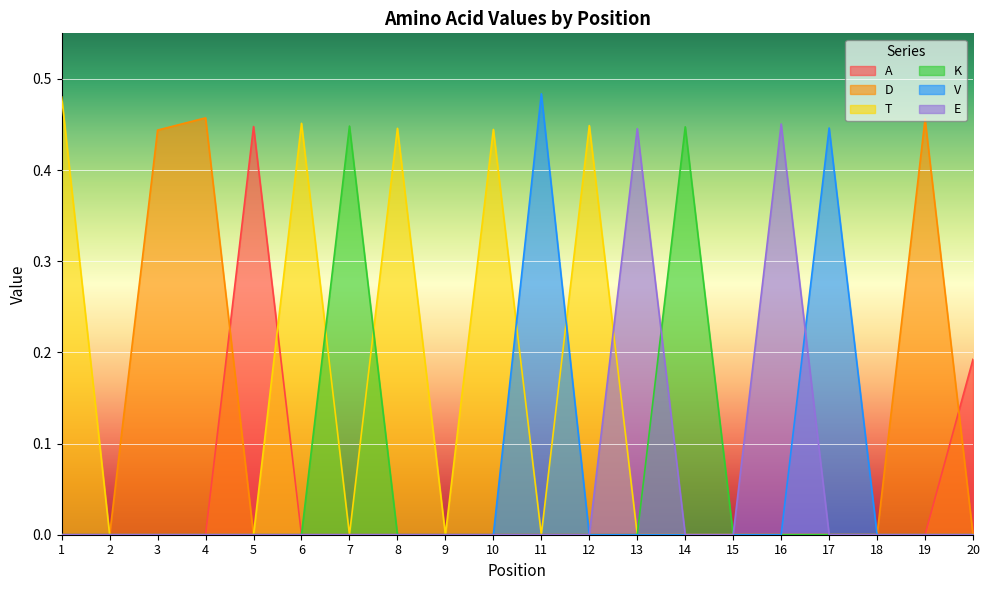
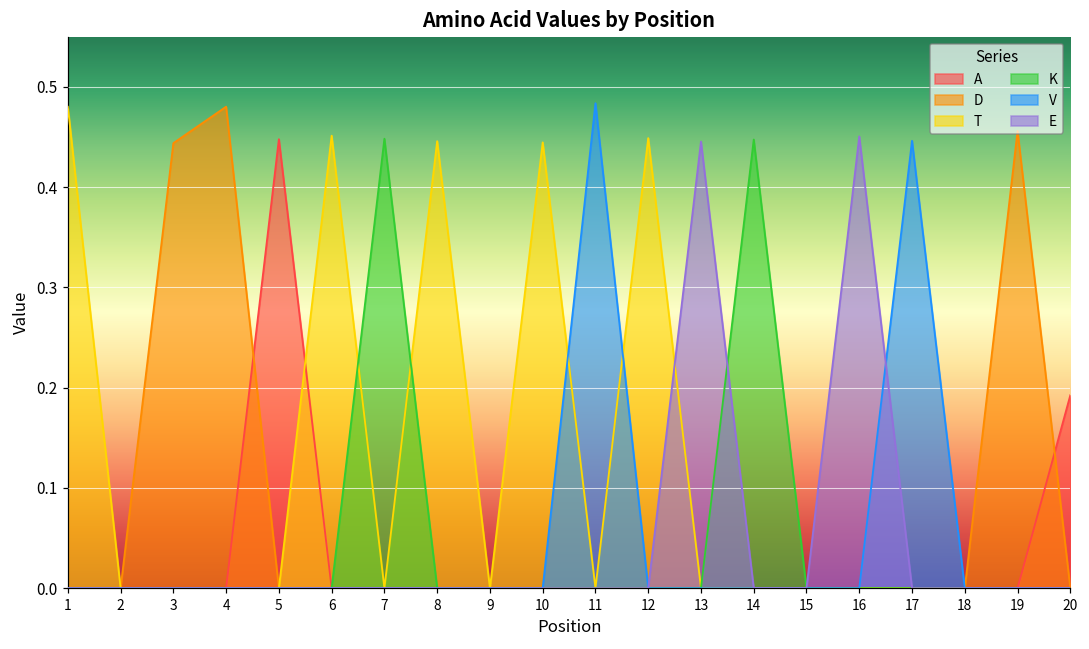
  {
    "A": {
      "5": 0.45,
      "20": 0.19
    },
    "D": {
      "3": 0.44,
-     "4": 0.46
+     "4": 0.48
    },
    "T": {
      "1": 0.48,
      "6": 0.45,
      "8": 0.45,
      "10": 0.44,
      "12": 0.45
    },
    "K": {
      "7": 0.45,
      "14": 0.45
    },
    "V": {
      "11": 0.48,
      "17": 0.45
    },
    "E": {
      "13": 0.45,
      "16": 0.45
    }
  }
